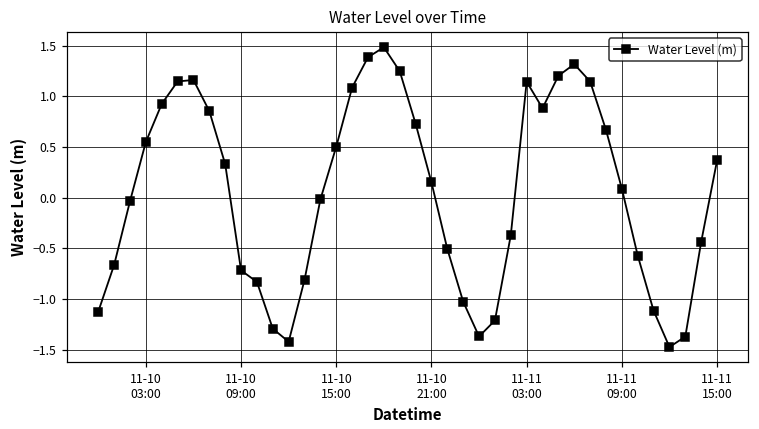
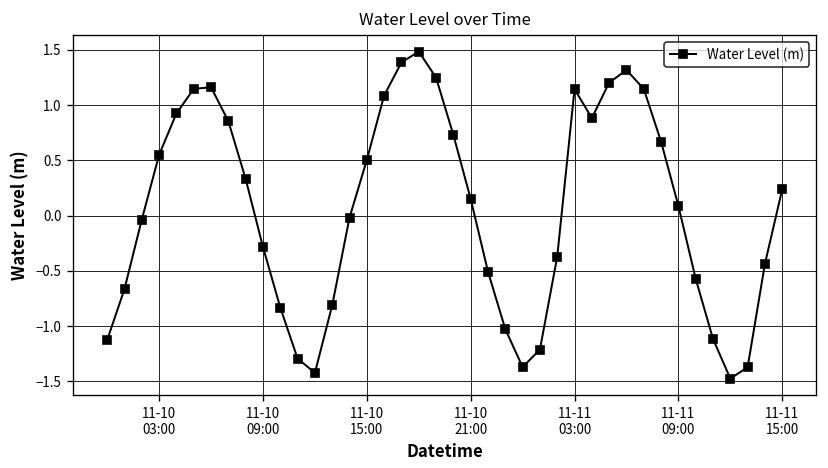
  {
    "11-10 03:00": 0.6,
-   "11-10 09:00": -0.7,
+   "11-10 09:00": -0.3,
    "11-10 15:00": 0.5,
    "11-10 21:00": 0.2,
    "11-11 03:00": 1.1,
    "11-11 09:00": 0.1,
-   "11-11 15:00": 0.4
+   "11-11 15:00": 0.2
  }
